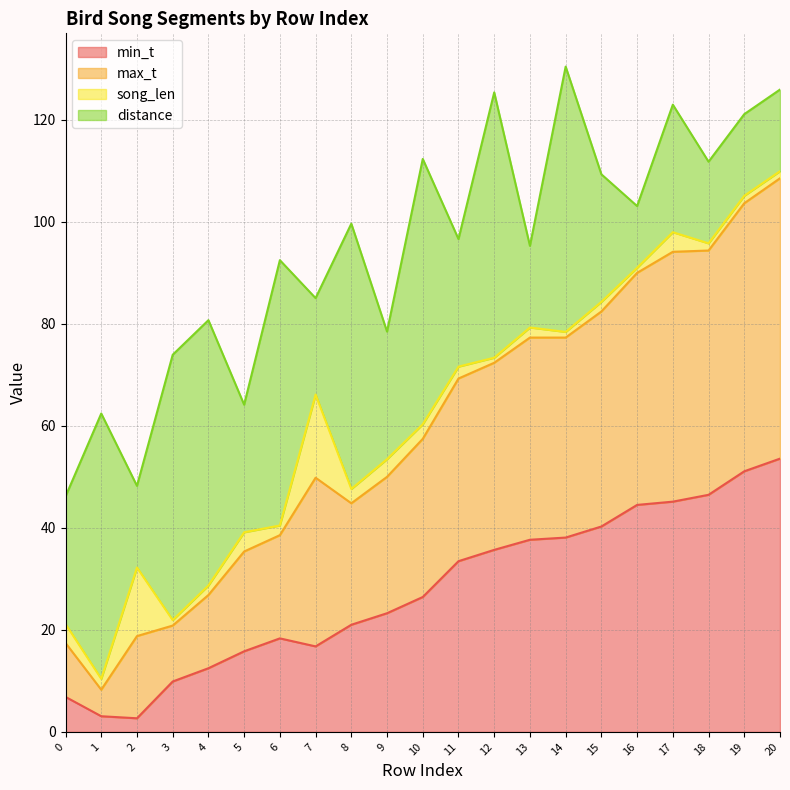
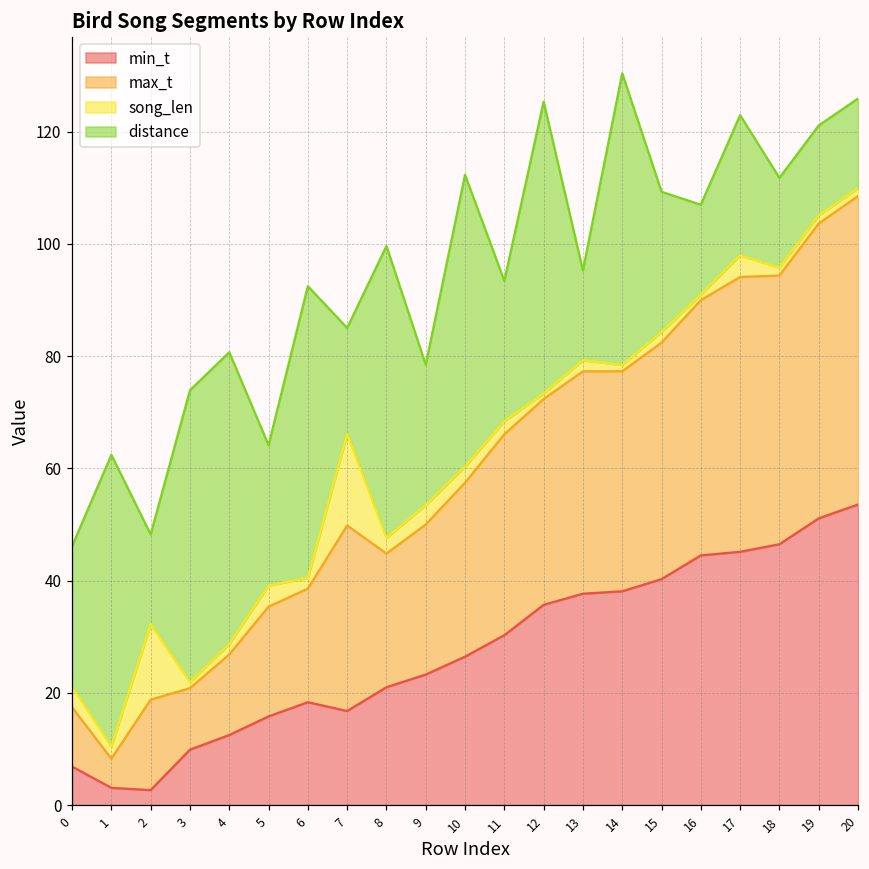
  {
    "min_t": {
      "0": 7,
      "1": 3,
      "2": 3,
      "3": 10,
      "4": 12,
      "5": 16,
      "6": 18,
      "7": 17,
      "8": 21,
      "9": 23,
      "10": 26,
-     "11": 33,
+     "11": 30,
      "12": 36,
      "13": 38,
      "14": 38,
      "15": 40,
      "16": 44,
      "17": 45,
      "18": 46,
      "19": 51,
      "20": 54
    },
    "distance": {
      "0": 25,
      "1": 52,
      "2": 16,
      "3": 52,
      "4": 52,
      "5": 25,
      "6": 52,
      "7": 19,
      "8": 52,
      "9": 25,
      "10": 52,
      "11": 25,
      "12": 52,
      "13": 16,
      "14": 52,
      "15": 25,
-     "16": 12,
+     "16": 16,
      "17": 25,
      "18": 16,
      "19": 16,
      "20": 16
    }
  }
